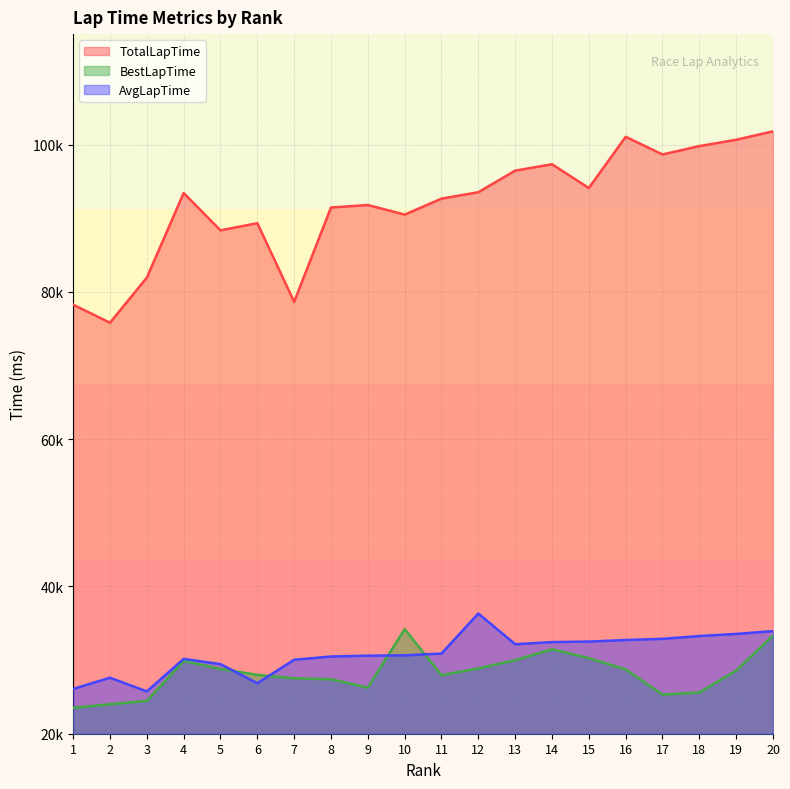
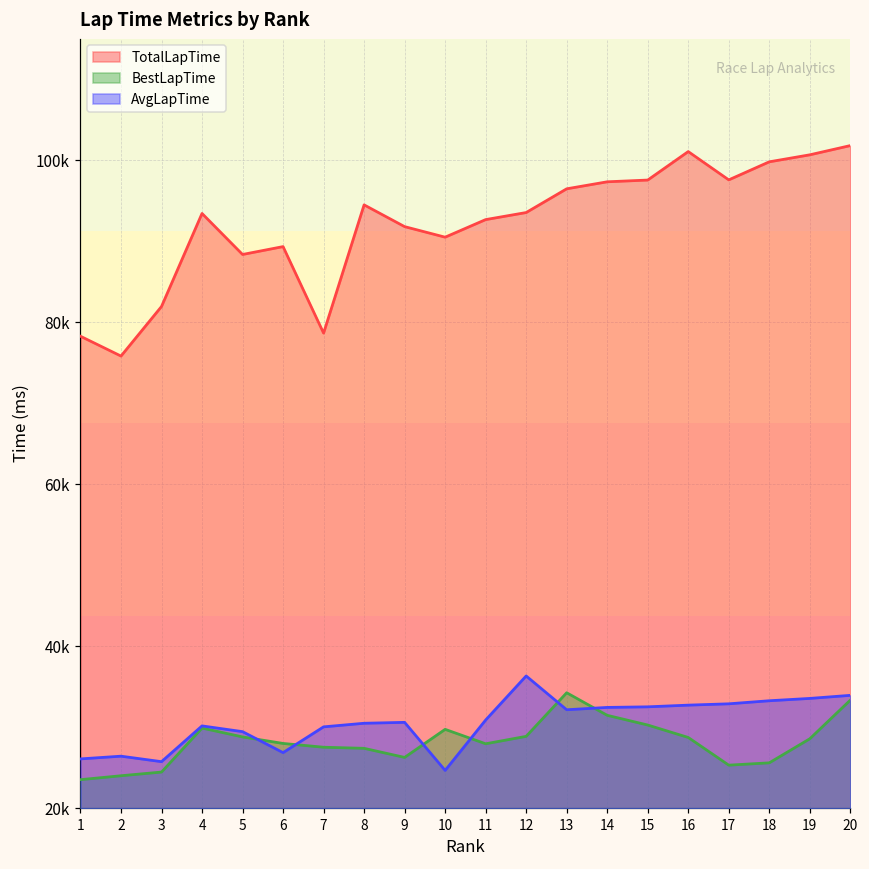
  {
    "TotalLapTime": {
      "1": 78000,
      "2": 76000,
      "3": 82000,
      "4": 93000,
      "5": 88000,
      "6": 89000,
      "7": 79000,
-     "8": 91000,
+     "8": 94000,
      "9": 92000,
      "10": 90000,
      "11": 93000,
      "12": 94000,
      "13": 96000,
      "14": 97000,
-     "15": 94000,
+     "15": 98000,
      "16": 101000,
-     "17": 99000,
+     "17": 98000,
      "18": 100000,
      "19": 101000,
      "20": 102000
    },
    "BestLapTime": {
      "1": 24000,
      "2": 24000,
      "3": 24000,
      "5": 29000,
      "6": 28000,
      "7": 28000,
      "8": 27000,
      "9": 26000,
-     "10": 34000,
+     "10": 30000,
      "11": 28000,
      "12": 29000,
-     "13": 30000,
+     "13": 34000,
      "14": 31000,
      "15": 30000,
      "16": 29000,
      "17": 25000,
      "18": 26000,
      "19": 29000,
      "20": 33000
    },
    "AvgLapTime": {
      "1": 26000,
-     "2": 28000,
+     "2": 26000,
      "3": 26000,
      "5": 29000,
      "6": 27000,
      "7": 30000,
      "8": 30000,
      "9": 31000,
-     "10": 31000,
+     "10": 25000,
      "11": 31000,
      "12": 36000,
      "13": 32000,
      "14": 32000,
      "15": 33000,
      "16": 33000,
      "17": 33000,
      "18": 33000,
      "19": 34000,
      "20": 34000
    }
  }
